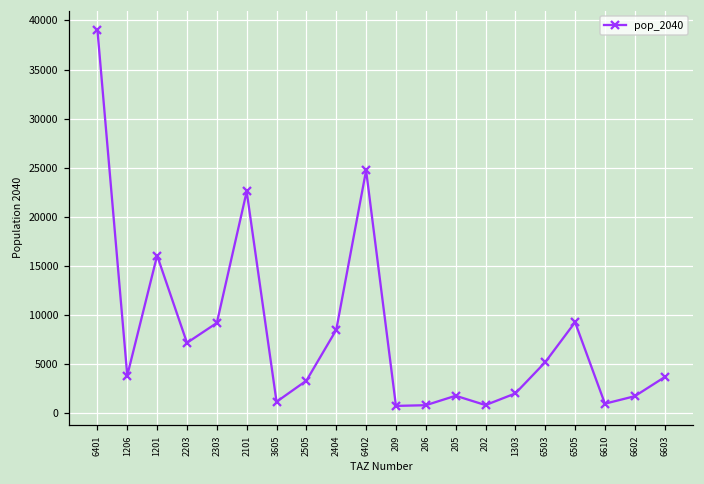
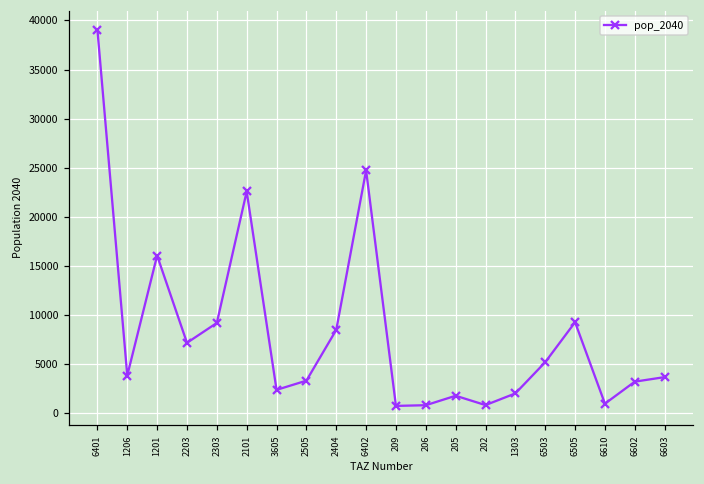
  {
    "6401": 39000,
    "1206": 4000,
    "1201": 16000,
    "2203": 7000,
    "2303": 9000,
    "2101": 23000,
-   "3605": 1000,
+   "3605": 2000,
    "2505": 3000,
    "2404": 9000,
    "6402": 25000,
    "209": 1000,
    "206": 1000,
    "205": 2000,
    "202": 1000,
    "1303": 2000,
    "6503": 5000,
    "6505": 9000,
    "6610": 1000,
-   "6602": 2000,
+   "6602": 3000,
    "6603": 4000
  }
